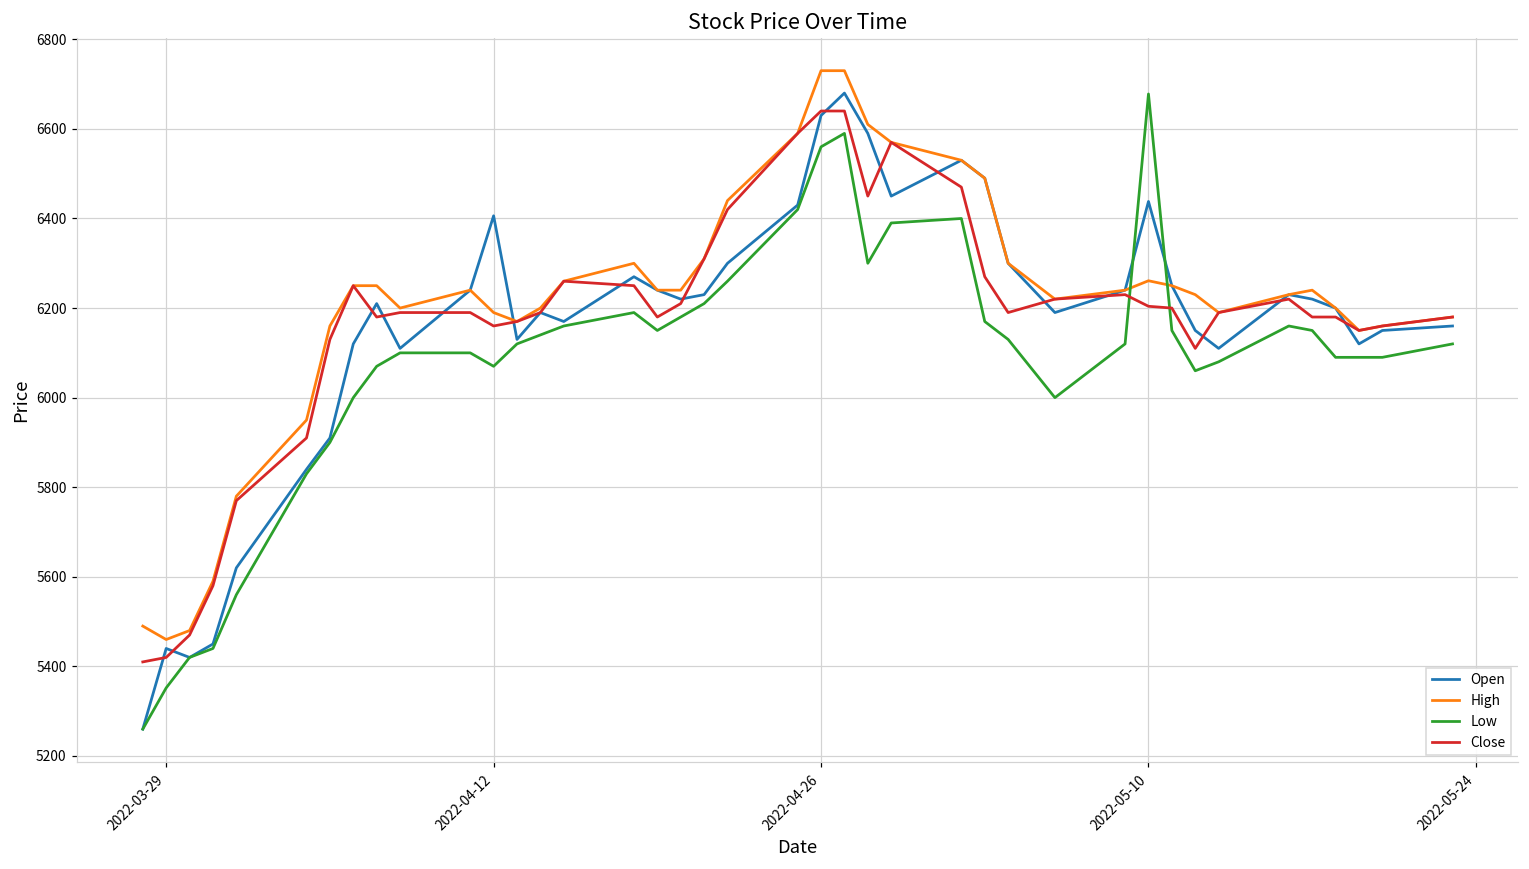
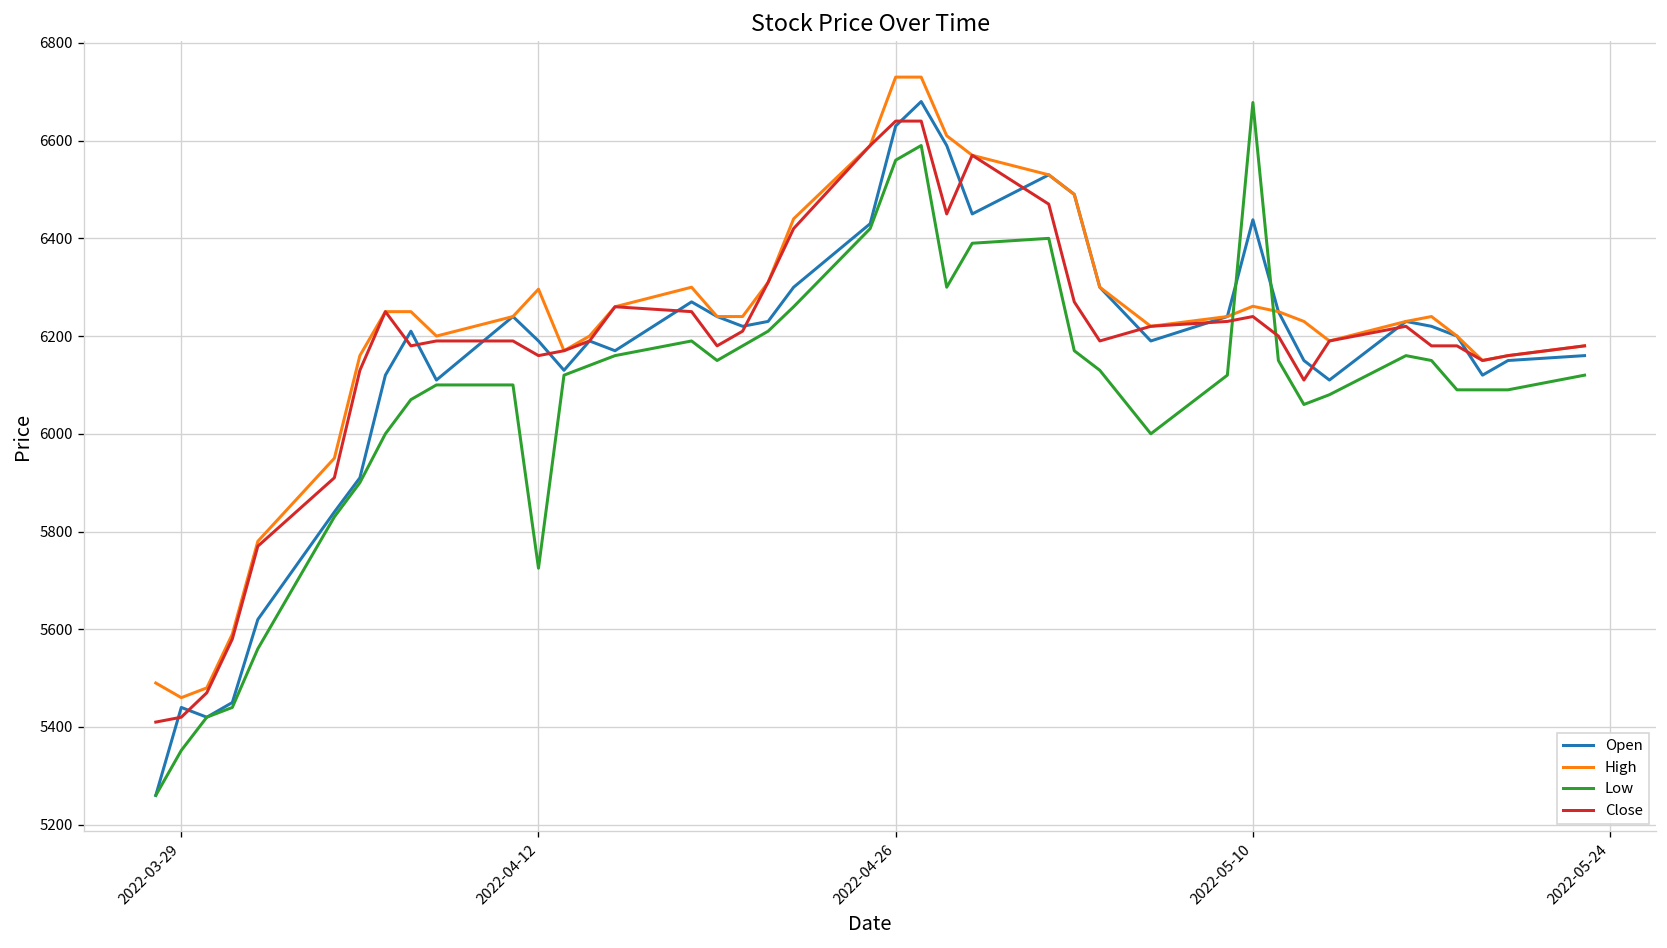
  {
    "Open": {
      "2022-03-29": 5440,
-     "2022-04-12": 6410,
+     "2022-04-12": 6190,
      "2022-04-26": 6630,
      "2022-05-10": 6440
    },
    "High": {
      "2022-03-29": 5460,
-     "2022-04-12": 6190,
+     "2022-04-12": 6300,
      "2022-04-26": 6730,
      "2022-05-10": 6260
    },
    "Low": {
      "2022-03-29": 5350,
-     "2022-04-12": 6070,
+     "2022-04-12": 5730,
      "2022-04-26": 6560,
      "2022-05-10": 6680
    },
    "Close": {
      "2022-03-29": 5420,
      "2022-04-12": 6160,
      "2022-04-26": 6640,
-     "2022-05-10": 6200
+     "2022-05-10": 6240
    }
  }
